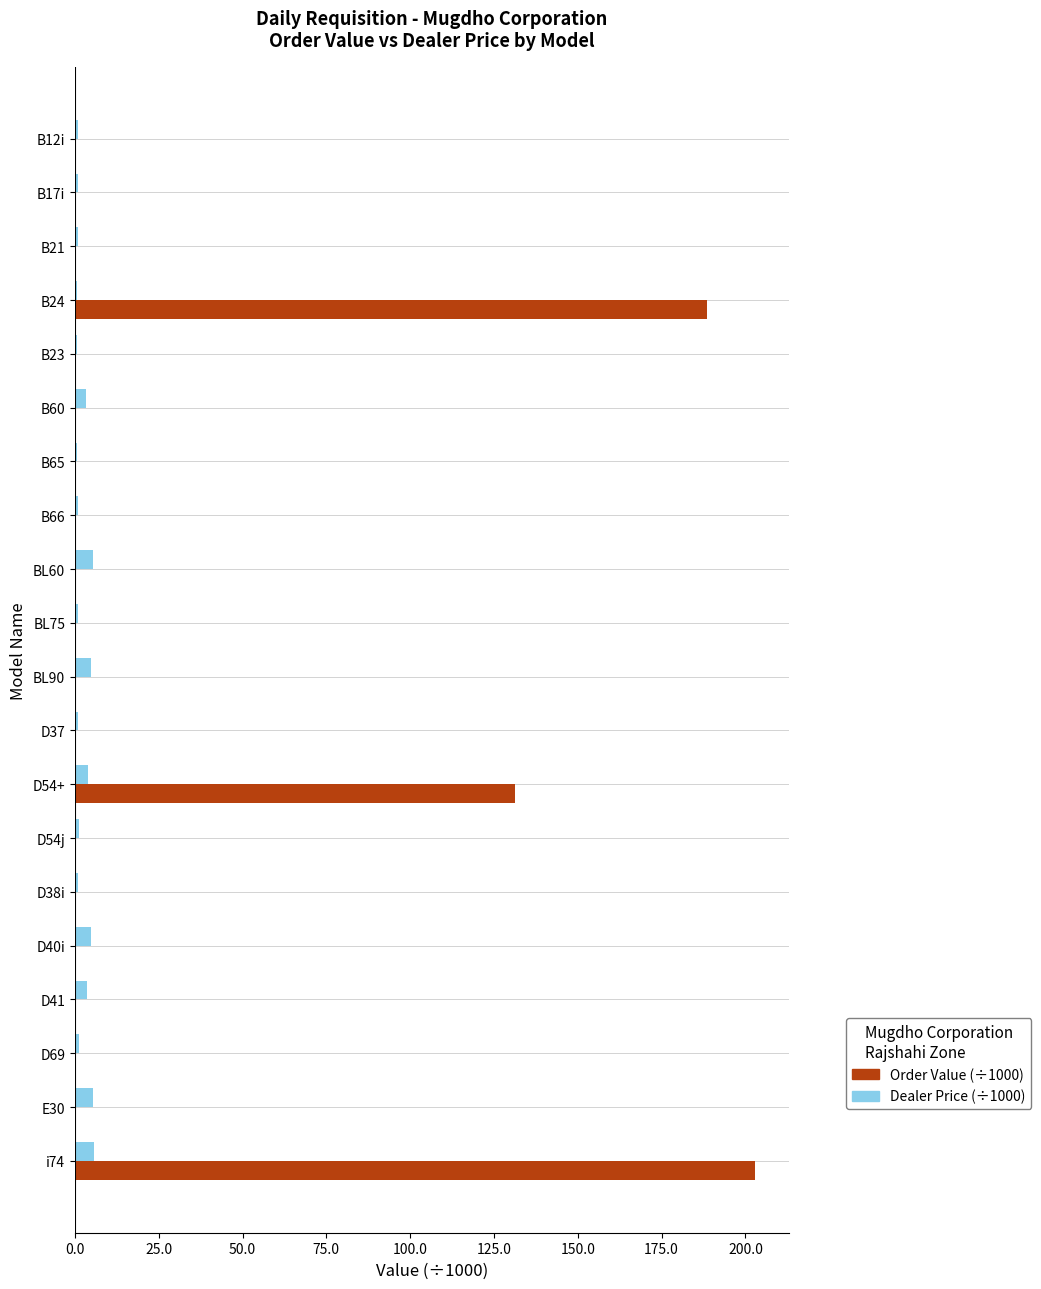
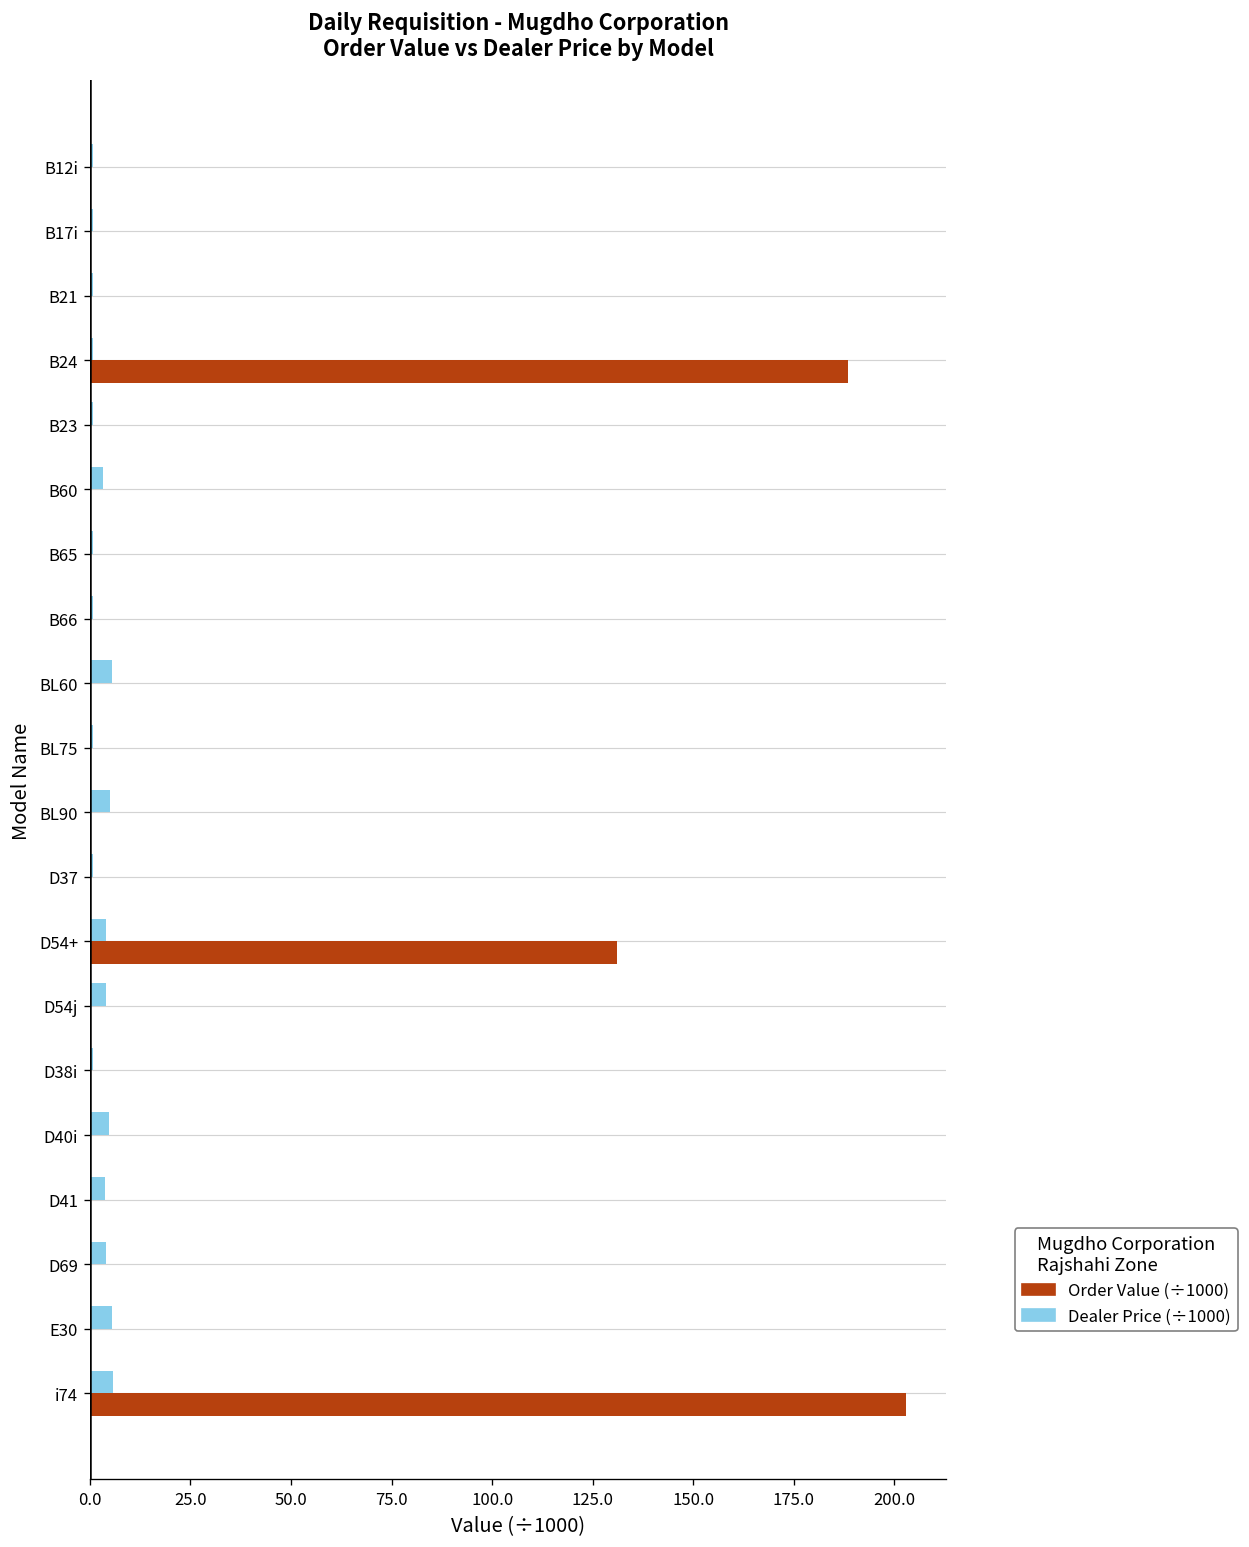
  {
    "Order Value (÷1000)": {
      "B12i": 0,
      "B17i": 0,
      "B21": 0,
      "B24": 189,
      "B23": 0,
      "B60": 0,
      "B65": 0,
      "B66": 0,
      "BL60": 0,
      "BL75": 0,
      "BL90": 0,
      "D37": 0,
      "D54+": 131,
      "D54j": 0,
      "D38i": 0,
      "D40i": 0,
      "D41": 0,
      "D69": 0,
      "E30": 0,
      "i74": 203
    },
    "Dealer Price (÷1000)": {
      "B12i": 1,
      "B17i": 1,
      "B21": 1,
      "B23": 1,
      "B60": 3,
      "B65": 1,
      "B66": 1,
      "BL60": 5,
      "BL75": 1,
      "BL90": 5,
      "D37": 1,
      "D54+": 4,
-     "D54j": 1,
+     "D54j": 4,
      "D38i": 1,
      "D40i": 5,
      "D41": 4,
-     "D69": 1,
+     "D69": 4,
      "E30": 5,
      "i74": 6
    }
  }
